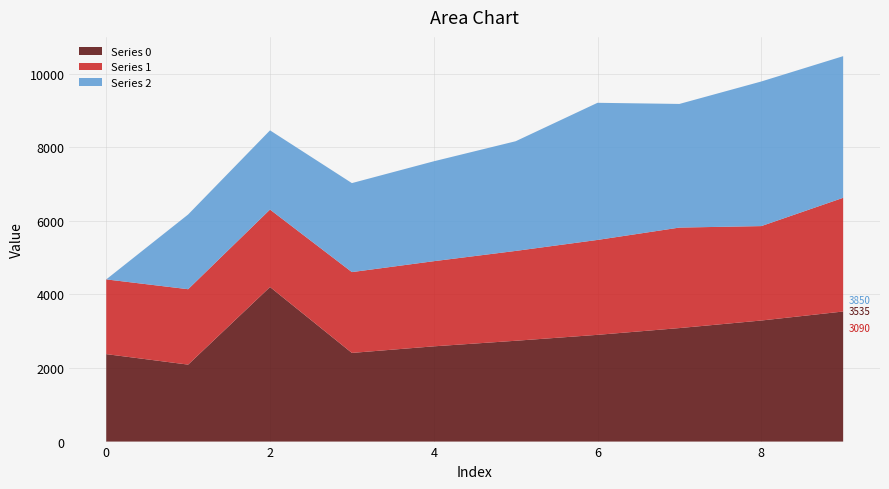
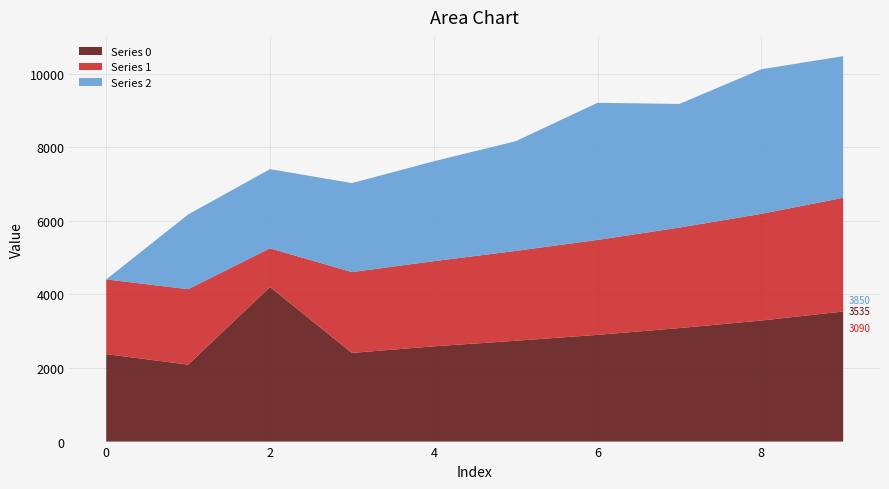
  {
    "Series 0": {
      "0": 2400,
      "2": 4200,
      "4": 2600,
      "6": 2900,
      "8": 3300
    },
    "Series 1": {
-     "2": 2100,
+     "2": 1100,
      "4": 2300,
      "6": 2600,
-     "8": 2600
+     "8": 2900
    },
    "Series 2": {
      "2": 2200,
      "4": 2700,
      "6": 3700,
      "8": 3900
    }
  }
